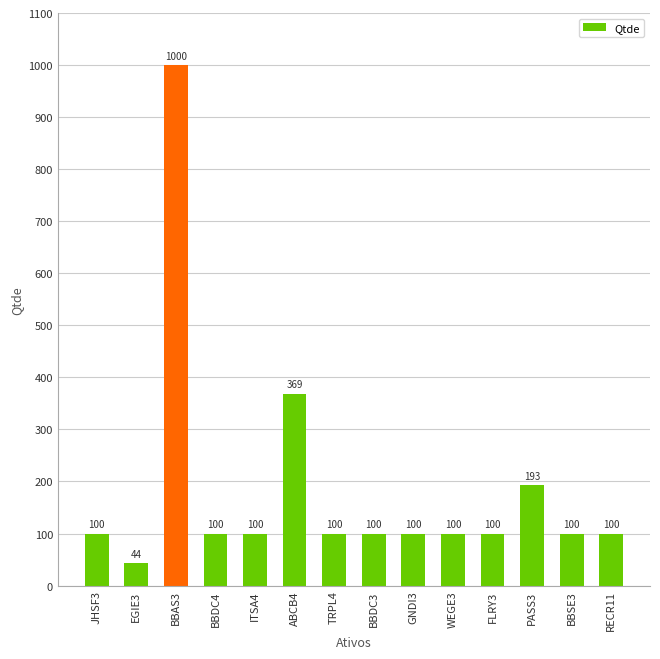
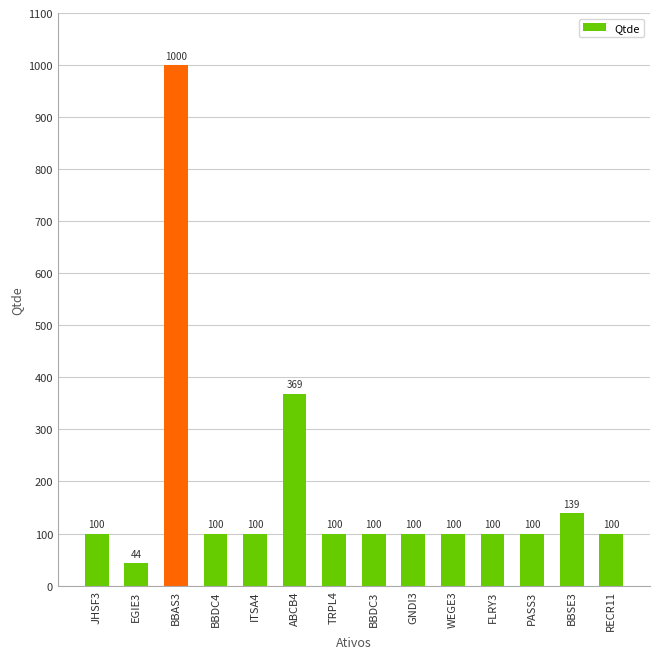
  {
    "JHSF3": 100,
    "EGIE3": 44,
    "BBAS3": 1000,
    "BBDC4": 100,
    "ITSA4": 100,
    "ABCB4": 369,
    "TRPL4": 100,
    "BBDC3": 100,
    "GNDI3": 100,
    "WEGE3": 100,
    "FLRY3": 100,
-   "PASS3": 193,
-   "BBSE3": 100,
+   "PASS3": 100,
+   "BBSE3": 139,
    "RECR11": 100
  }
